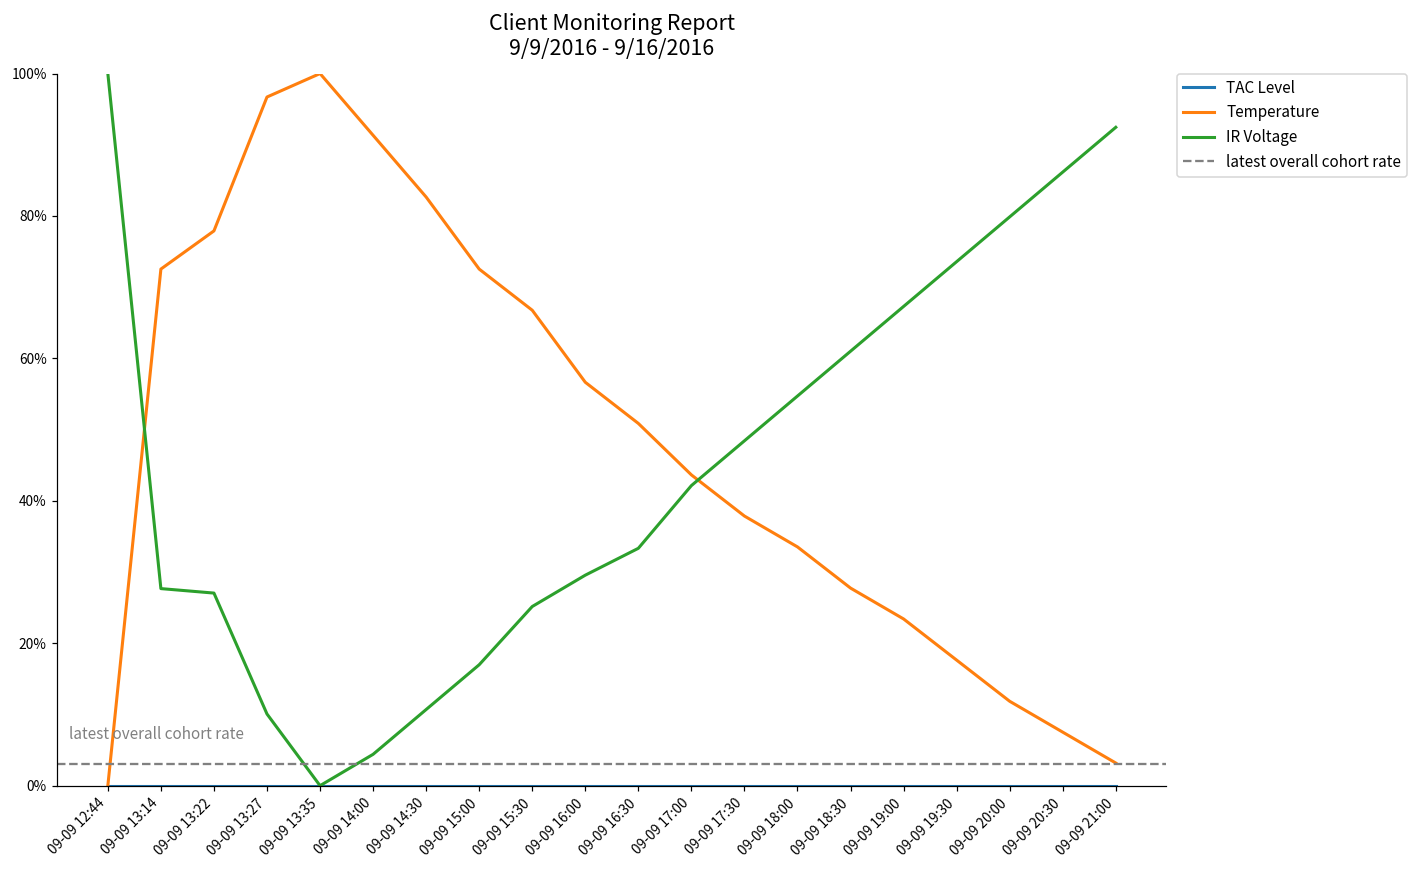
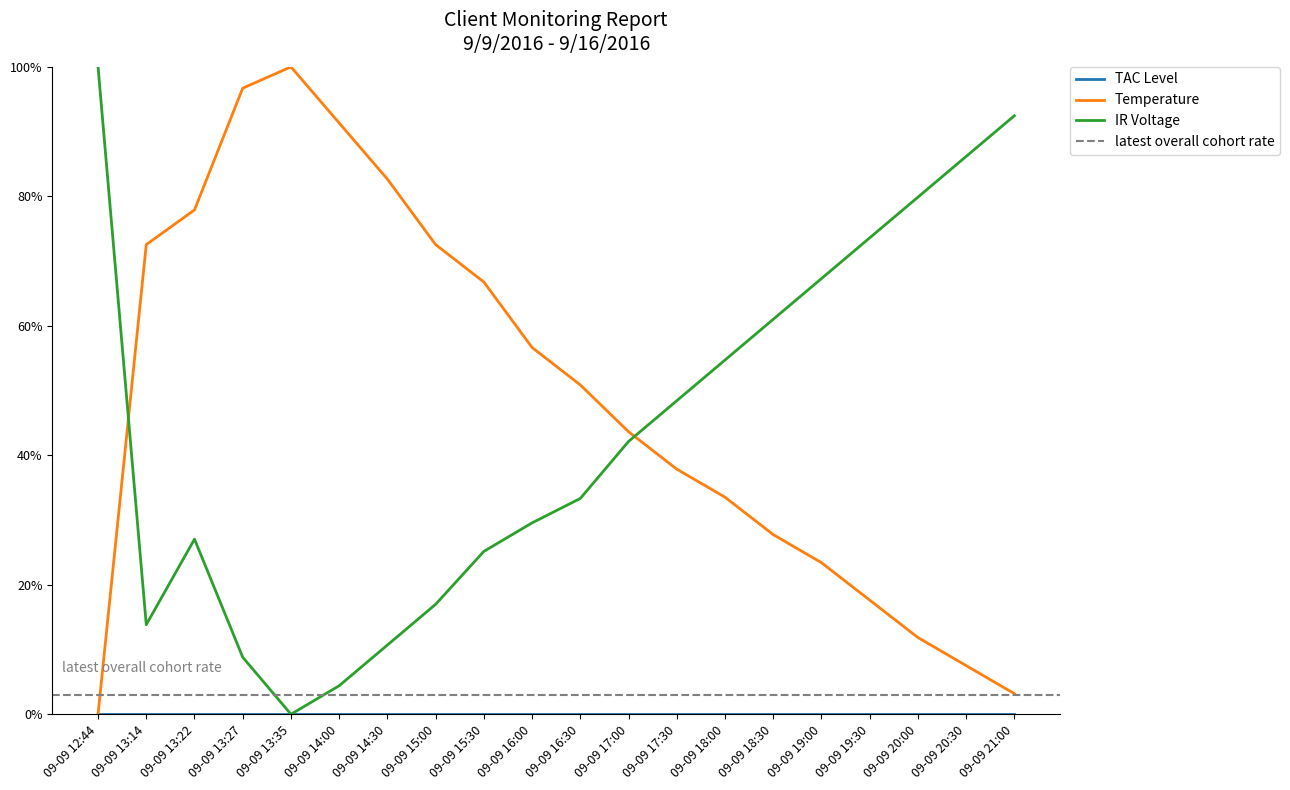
  {
    "TAC Level": {
      "09-09 13:14": "0%",
      "09-09 13:22": "0%",
      "09-09 13:27": "0%",
      "09-09 14:00": "0%",
      "09-09 14:30": "0%",
      "09-09 15:00": "0%",
      "09-09 15:30": "0%",
      "09-09 16:00": "0%",
      "09-09 16:30": "0%",
      "09-09 17:00": "0%",
      "09-09 17:30": "0%",
      "09-09 18:00": "0%",
      "09-09 18:30": "0%",
      "09-09 19:00": "0%",
      "09-09 19:30": "0%",
      "09-09 20:00": "0%",
      "09-09 20:30": "0%",
      "09-09 21:00": "0%"
    },
    "Temperature": {
      "09-09 13:14": "73%",
      "09-09 13:22": "78%",
      "09-09 13:27": "97%",
      "09-09 13:35": "100%",
      "09-09 14:00": "91%",
      "09-09 14:30": "83%",
      "09-09 15:00": "73%",
      "09-09 15:30": "67%",
      "09-09 16:00": "57%",
      "09-09 16:30": "51%",
      "09-09 17:00": "44%",
      "09-09 17:30": "38%",
      "09-09 18:00": "34%",
      "09-09 18:30": "28%",
      "09-09 19:00": "23%",
      "09-09 19:30": "18%",
      "09-09 20:00": "12%",
      "09-09 20:30": "8%",
      "09-09 21:00": "3%"
    },
    "IR Voltage": {
      "09-09 12:44": "100%",
-     "09-09 13:14": "28%",
+     "09-09 13:14": "14%",
      "09-09 13:22": "27%",
-     "09-09 13:27": "10%",
+     "09-09 13:27": "9%",
      "09-09 14:00": "4%",
      "09-09 14:30": "11%",
      "09-09 15:00": "17%",
      "09-09 15:30": "25%",
      "09-09 16:00": "30%",
      "09-09 16:30": "33%",
      "09-09 17:00": "42%",
      "09-09 17:30": "48%",
      "09-09 18:00": "55%",
      "09-09 18:30": "61%",
      "09-09 19:00": "67%",
      "09-09 19:30": "74%",
      "09-09 20:00": "80%",
      "09-09 20:30": "86%",
      "09-09 21:00": "92%"
    }
  }
